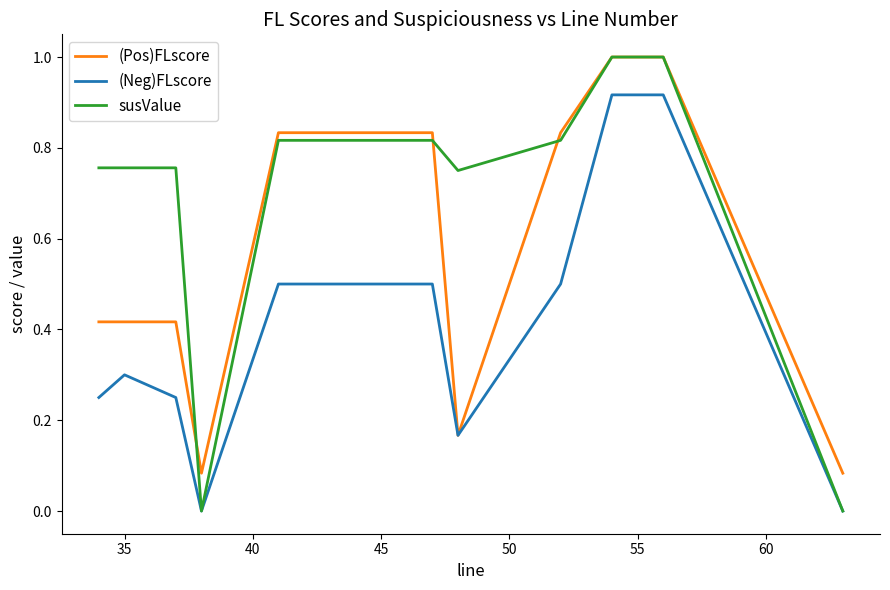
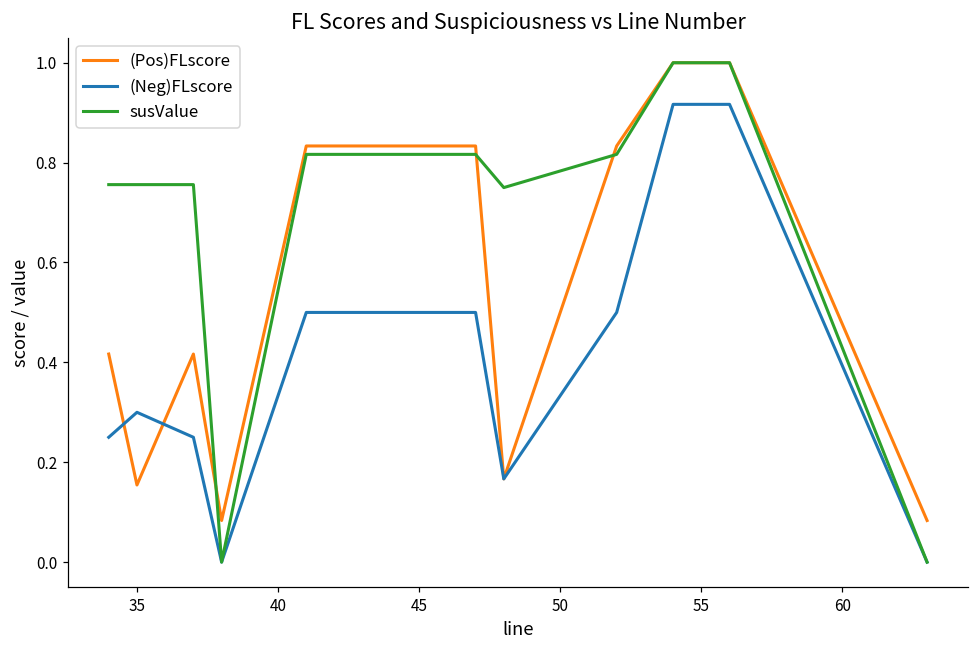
  {
    "(Pos)FLscore": {
-     "35": 0.42
+     "35": 0.15
    },
    "(Neg)FLscore": {
      "35": 0.30
    },
    "susValue": {
      "35": 0.76
    }
  }
